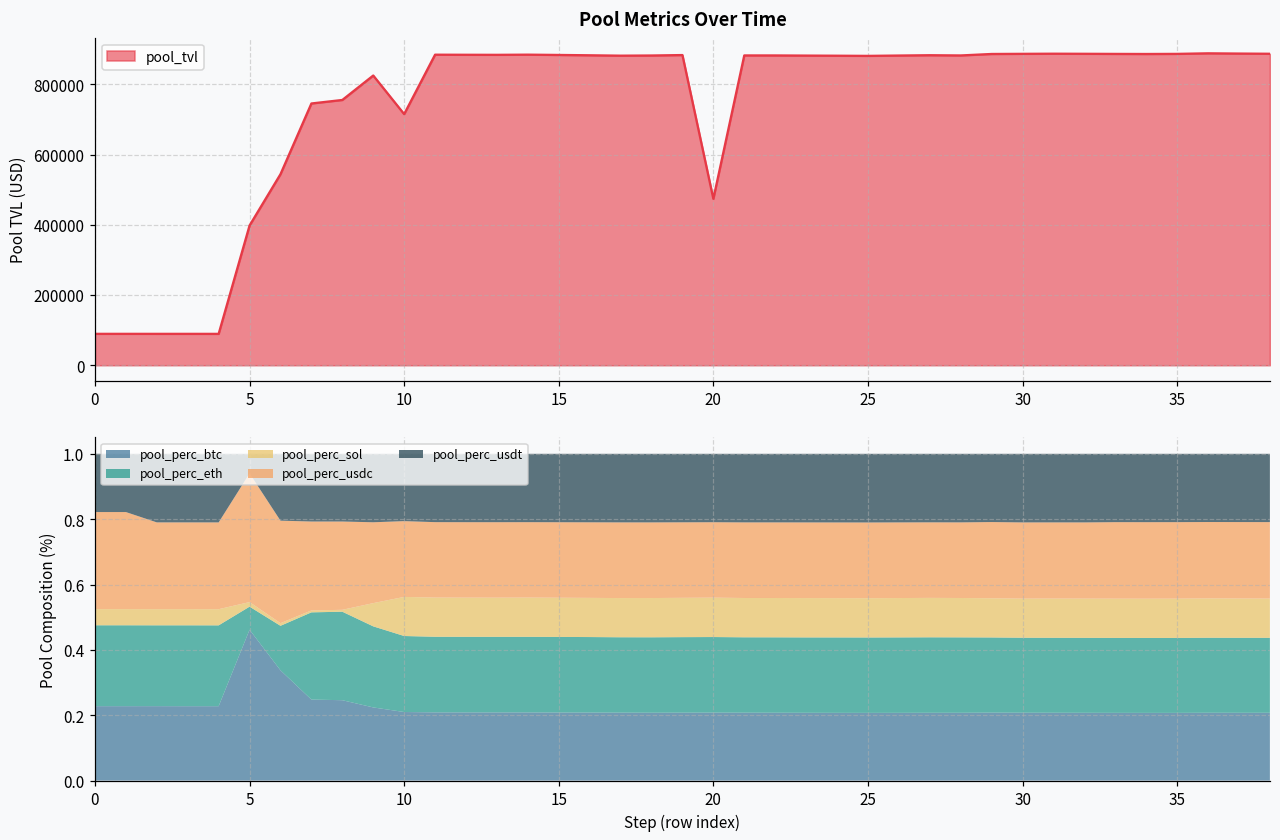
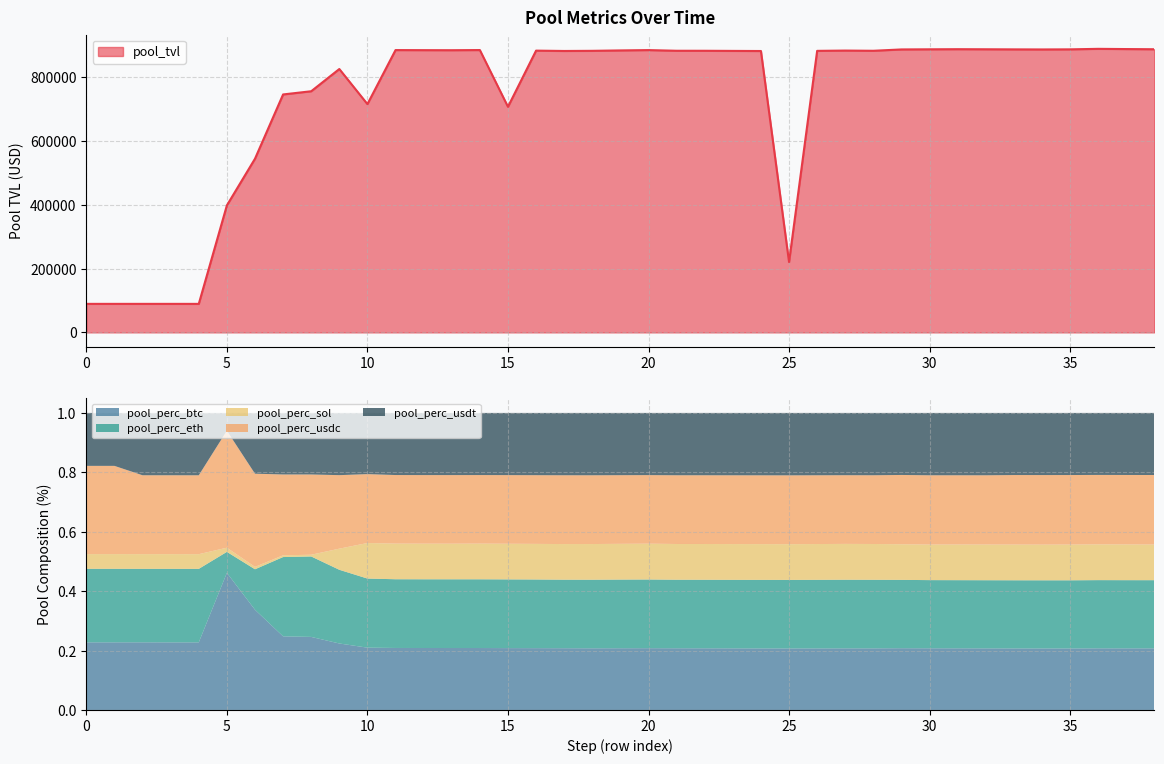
  {
    "Pool Metrics Over Time": {
      "0": 90000,
      "5": 400000,
      "10": 720000,
-     "15": 880000,
-     "20": 470000,
-     "25": 880000,
+     "15": 710000,
+     "20": 880000,
+     "25": 220000,
      "30": 890000,
      "35": 890000
    }
  }
